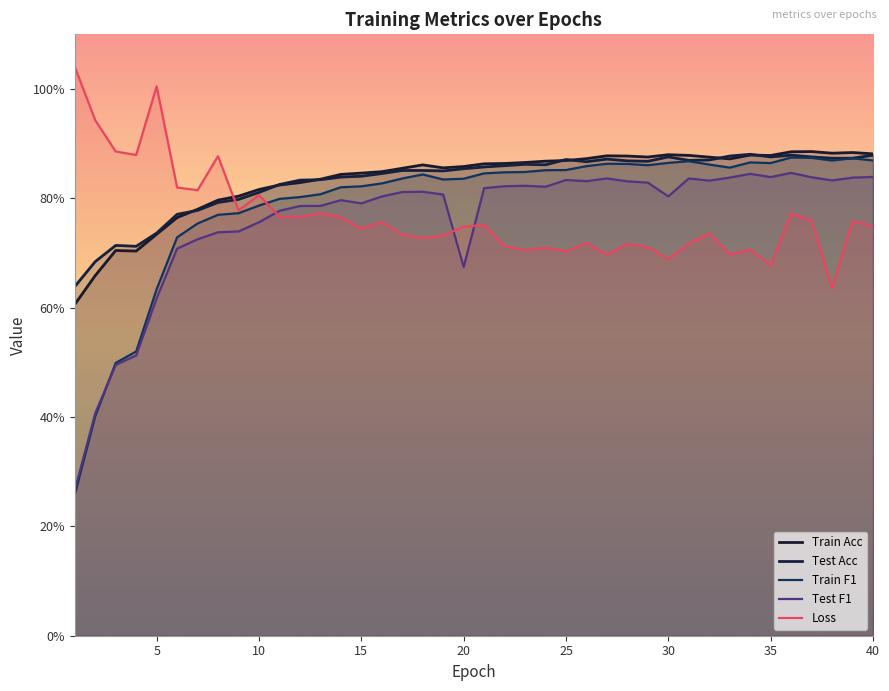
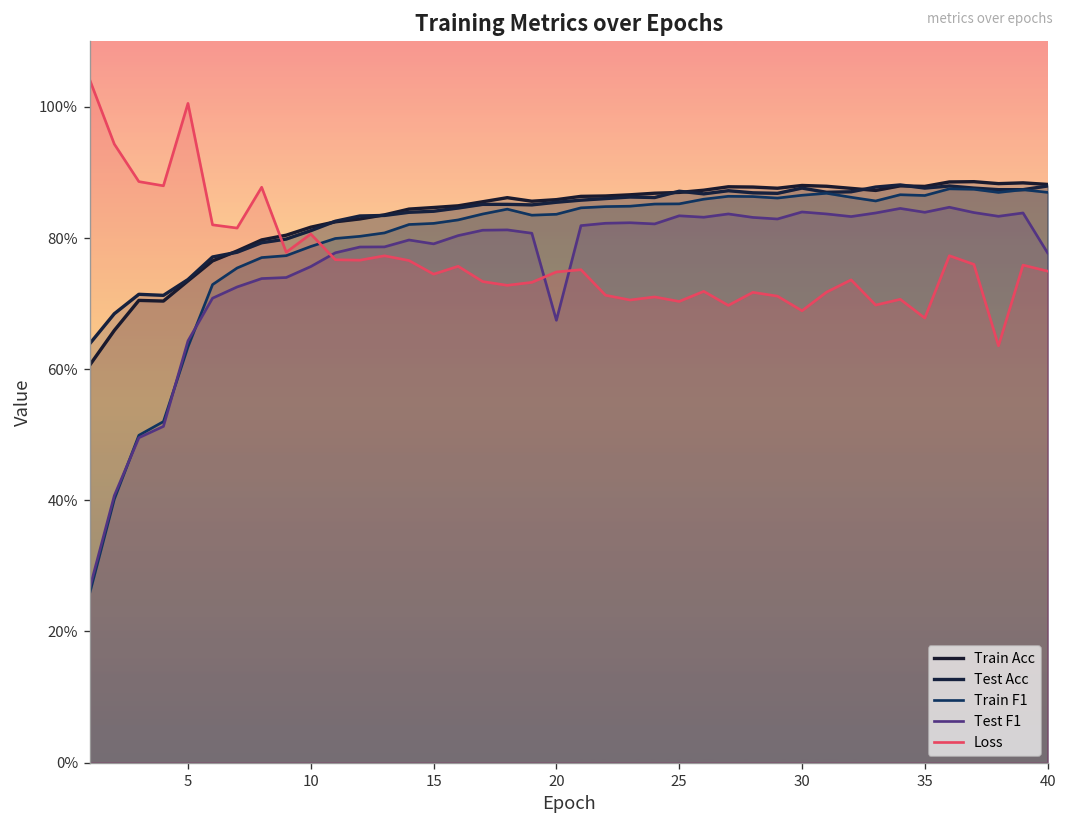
  {
    "Test F1": {
-     "5": "62%",
+     "5": "64%",
      "10": "76%",
      "15": "79%",
      "20": "67%",
      "25": "83%",
-     "30": "80%",
+     "30": "84%",
      "35": "84%",
-     "40": "84%"
+     "40": "78%"
    },
    "Loss": {
      "5": "100%",
      "10": "81%",
      "15": "74%",
      "20": "75%",
      "25": "70%",
      "30": "69%",
      "35": "68%",
      "40": "75%"
    }
  }
